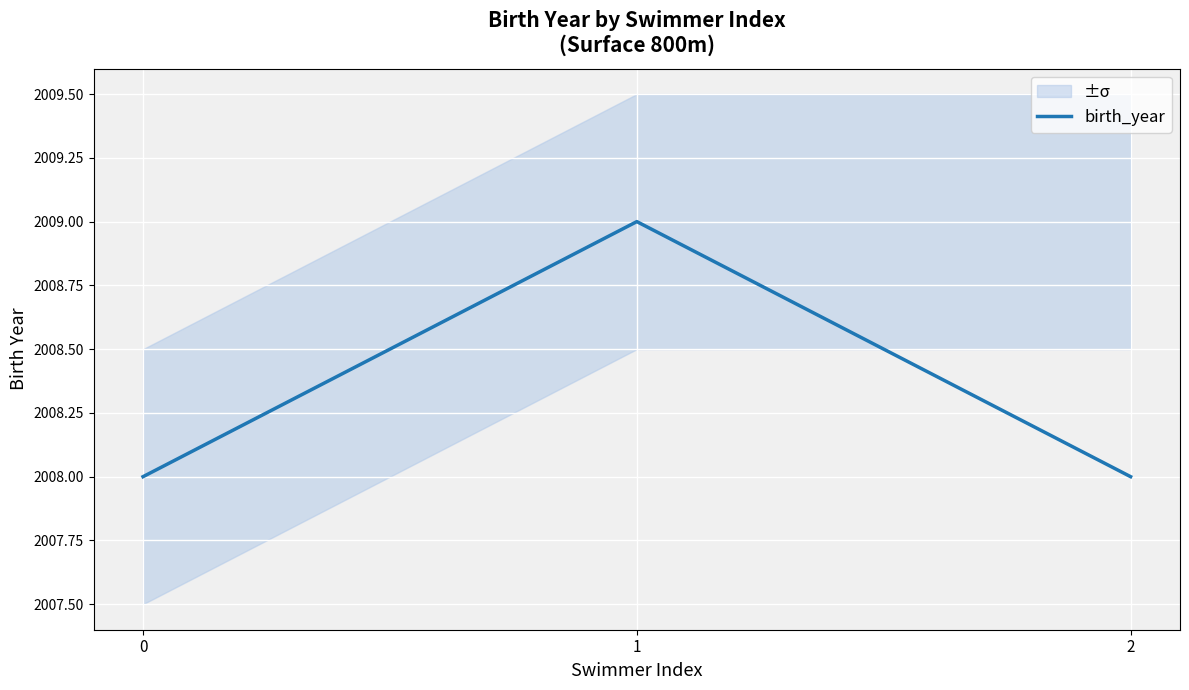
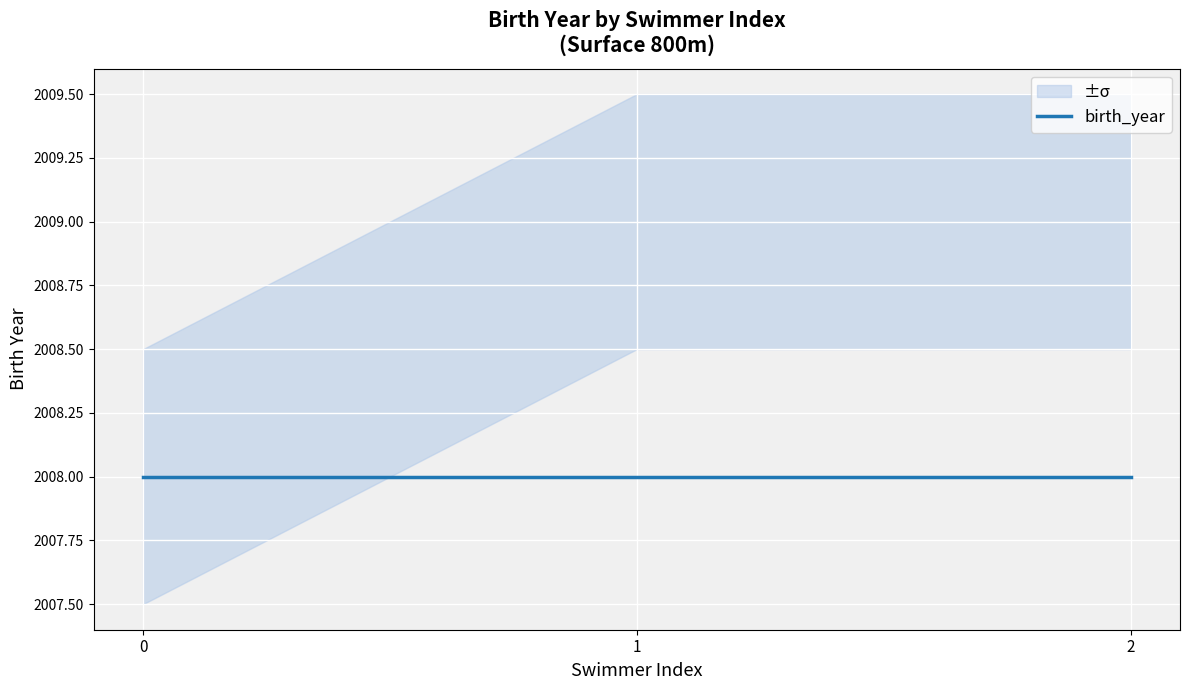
  {
    "birth_year": {
      "0": 2008,
-     "1": 2009,
+     "1": 2008,
      "2": 2008
    }
  }
